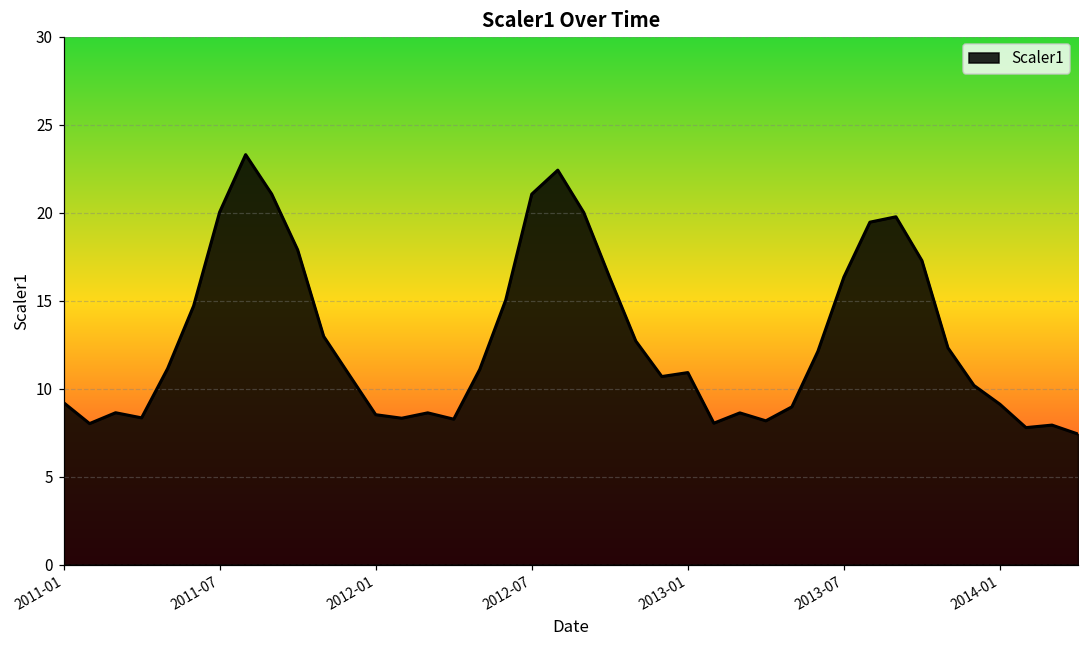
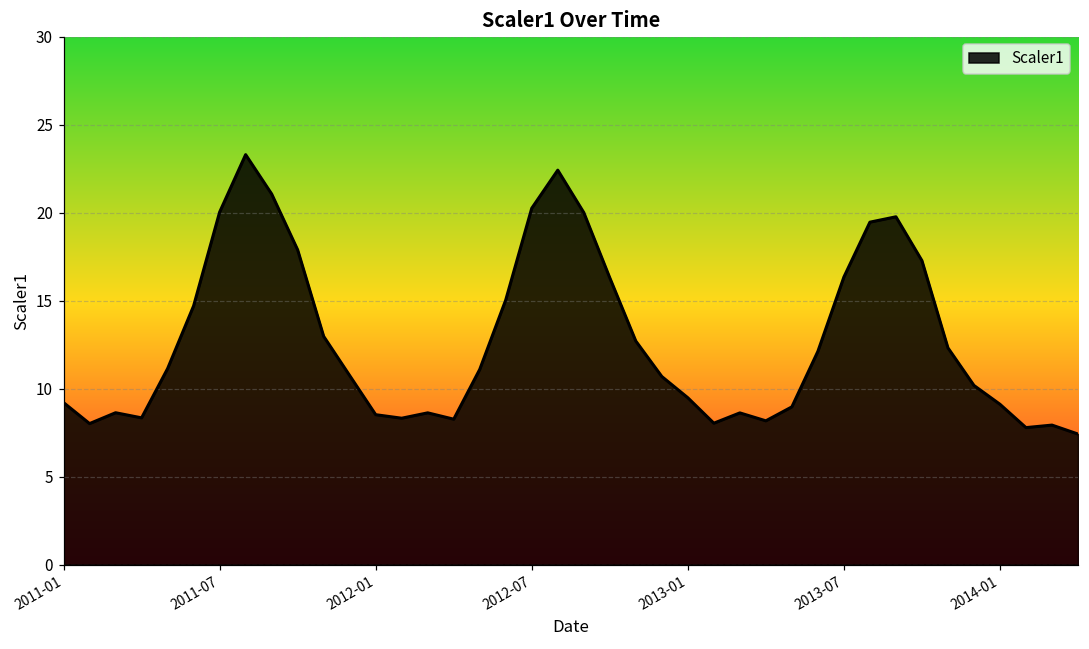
  {
    "2011-01": 9.2,
    "2011-07": 20.0,
    "2012-01": 8.5,
-   "2012-07": 21.1,
-   "2013-01": 10.9,
+   "2012-07": 20.3,
+   "2013-01": 9.5,
    "2013-07": 16.3,
    "2014-01": 9.1
  }
